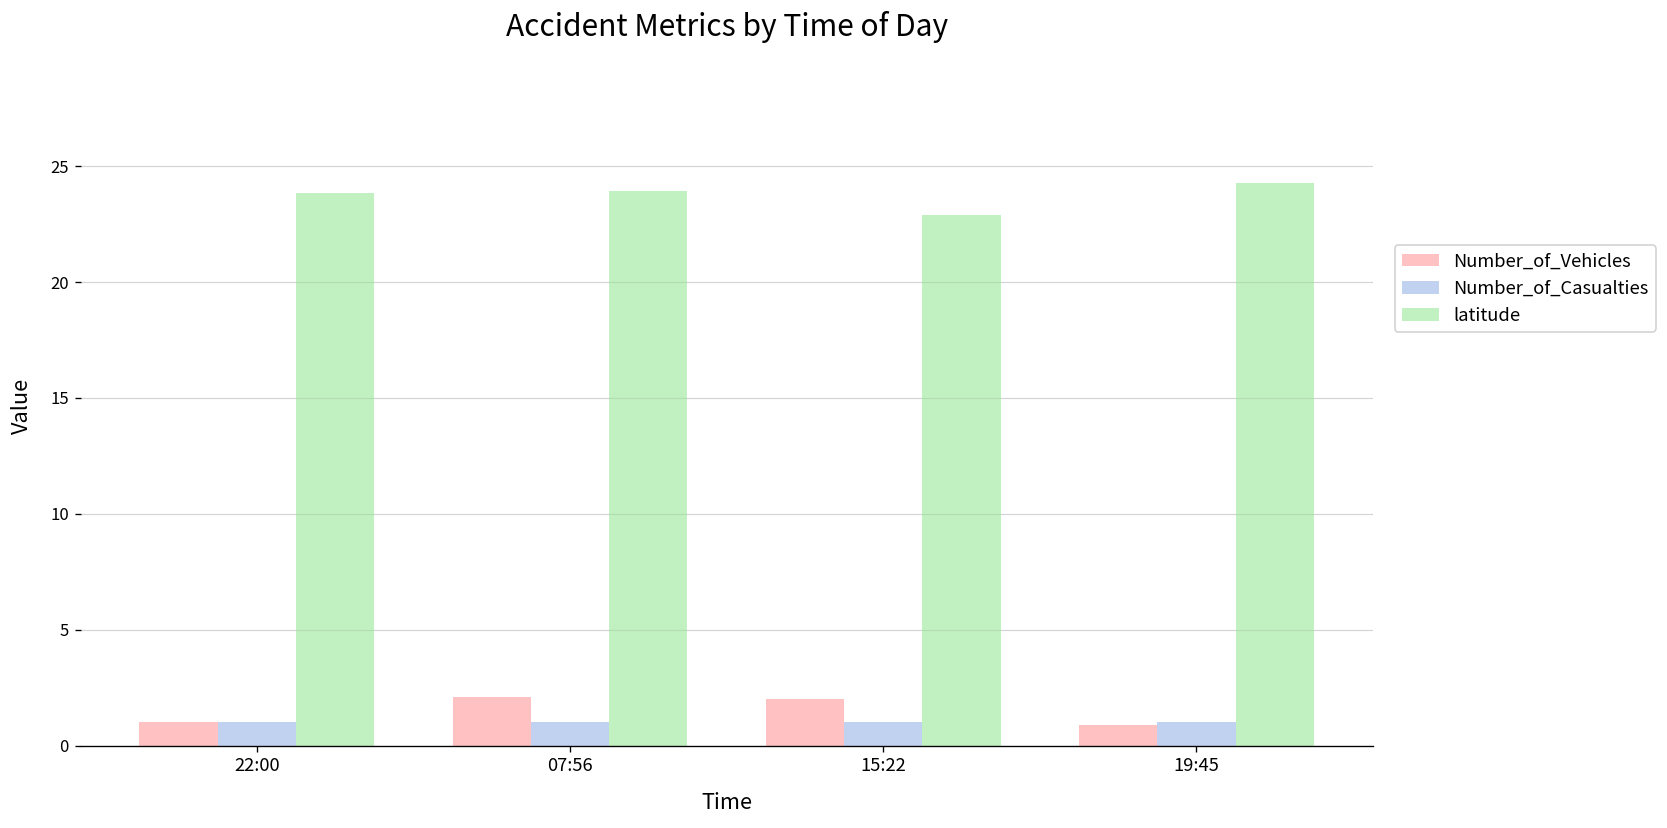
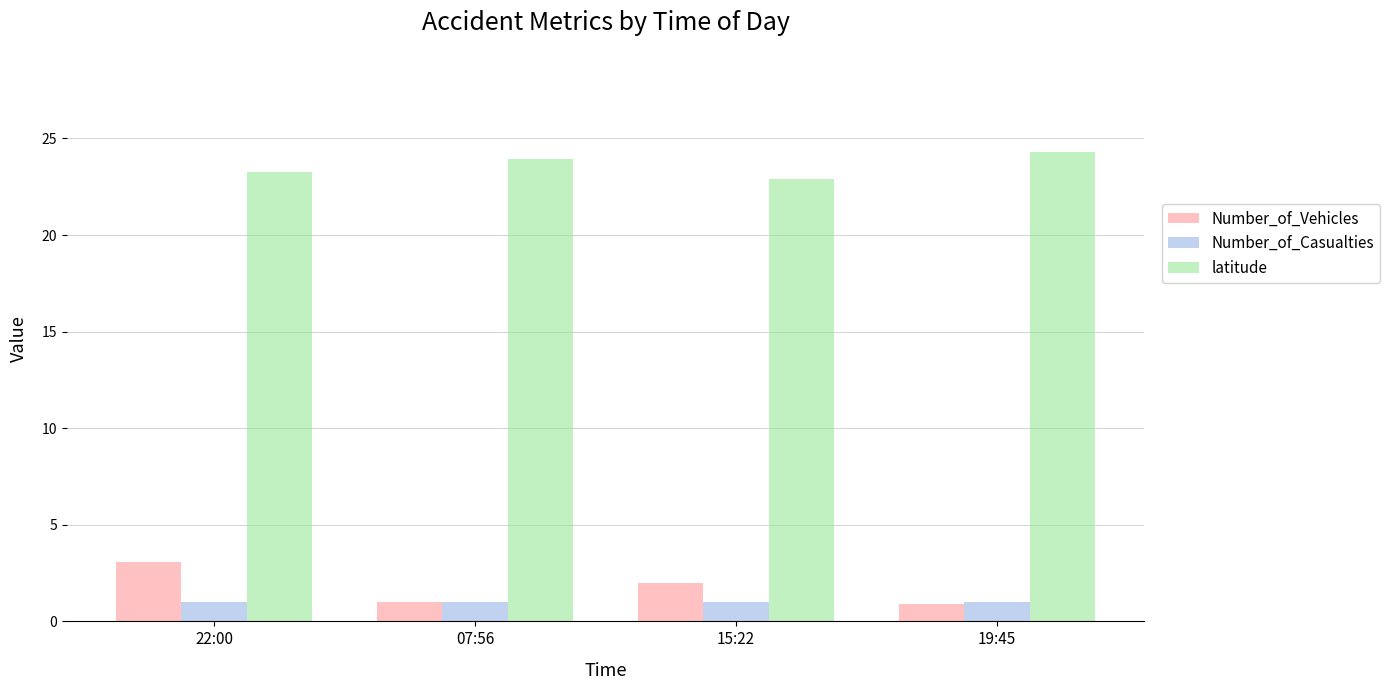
  {
    "Number_of_Vehicles": {
-     "22:00": 1.0,
-     "07:56": 2.1,
+     "22:00": 3.1,
+     "07:56": 1.0,
      "15:22": 2.0,
      "19:45": 0.9
    },
    "Number_of_Casualties": {
      "22:00": 1.0,
      "07:56": 1.0,
      "15:22": 1.0,
      "19:45": 1.0
    },
    "latitude": {
-     "22:00": 23.8,
+     "22:00": 23.2,
      "07:56": 23.9,
      "15:22": 22.9,
      "19:45": 24.3
    }
  }
